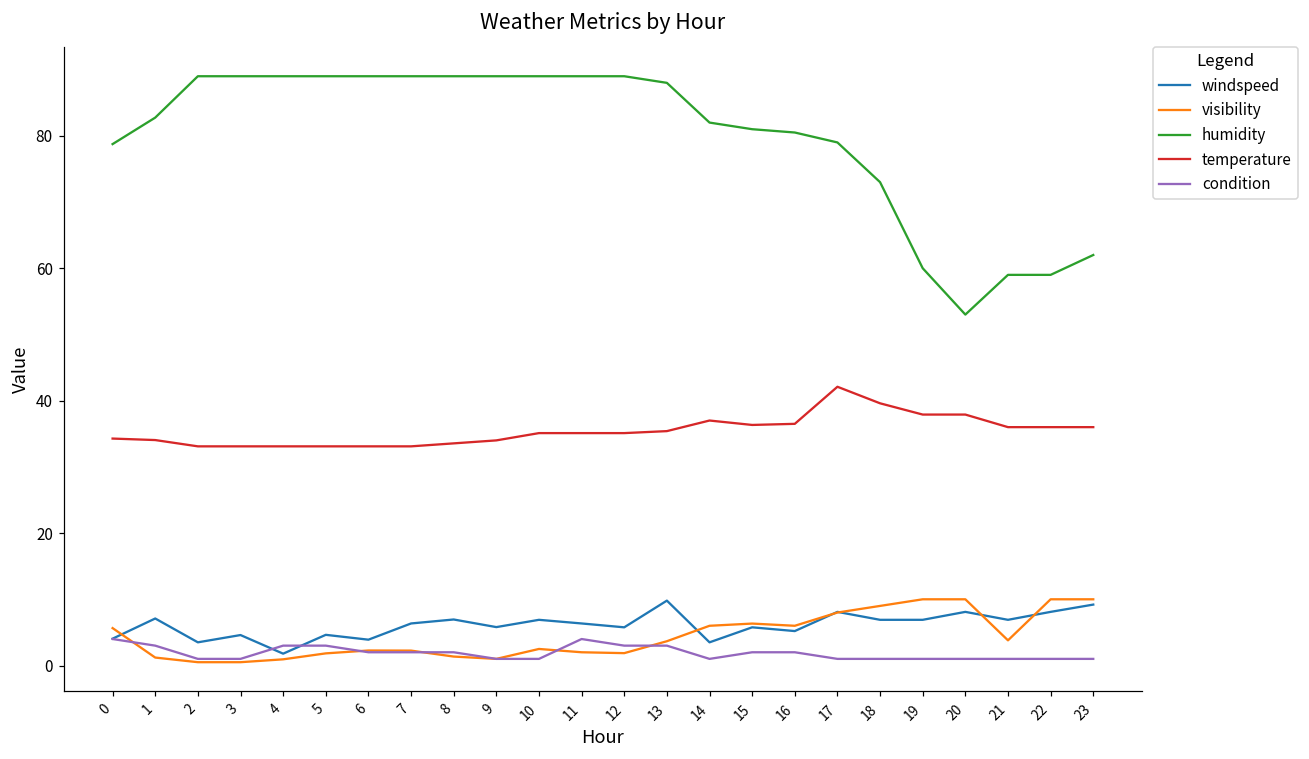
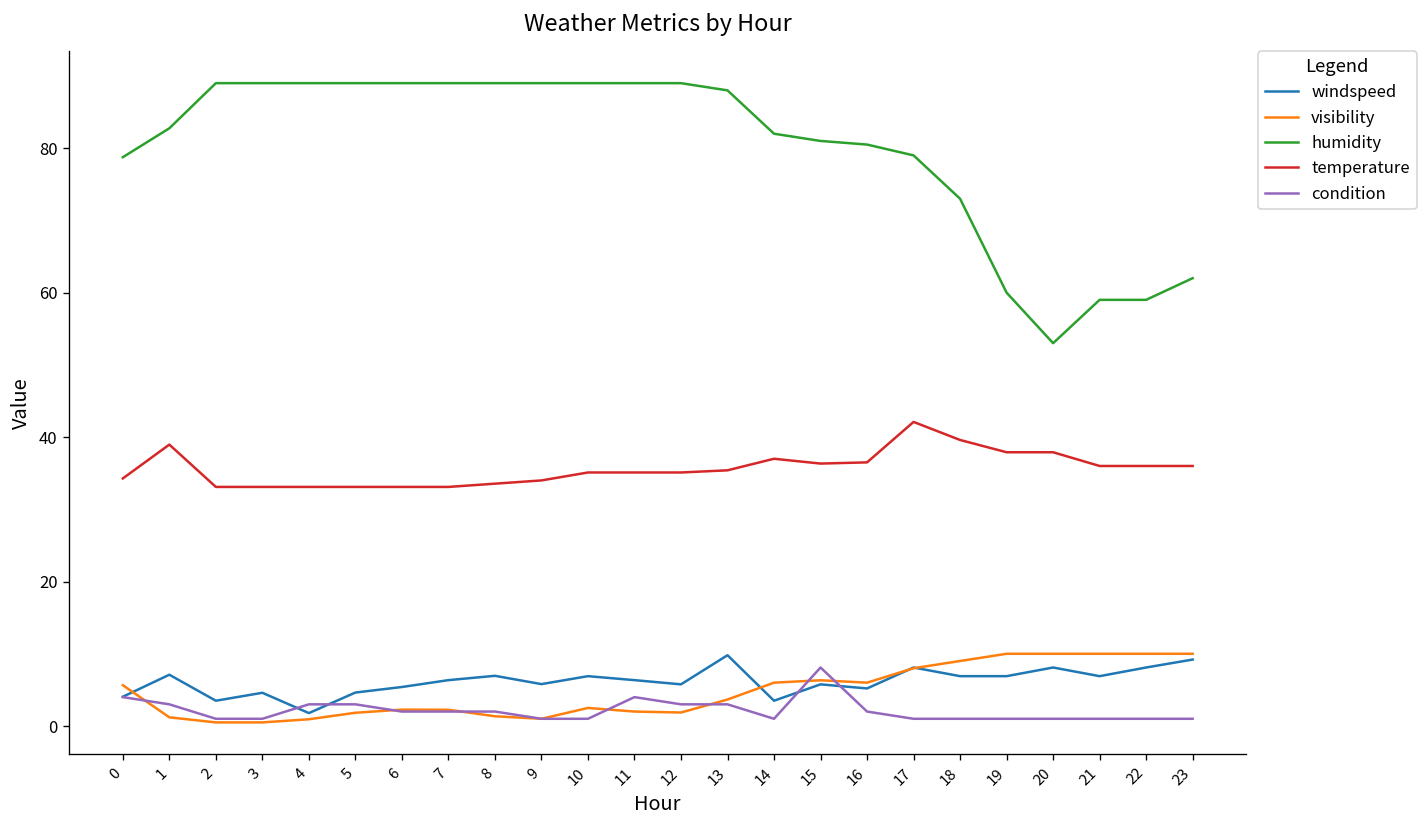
  {
    "windspeed": {
      "1": 7,
      "2": 4,
      "3": 5,
      "4": 2,
      "5": 5,
-     "6": 4,
+     "6": 5,
      "7": 6,
      "8": 7,
      "9": 6,
      "10": 7,
      "11": 6,
      "12": 6,
      "13": 10,
      "14": 4,
      "15": 6,
      "16": 5,
      "18": 7,
      "19": 7,
      "20": 8,
      "21": 7,
      "22": 8,
      "23": 9
    },
    "visibility": {
      "0": 6,
      "1": 1,
      "2": 1,
      "3": 1,
      "4": 1,
      "5": 2,
      "8": 1,
      "10": 3,
      "11": 2,
      "12": 2,
      "13": 4,
      "14": 6,
      "15": 6,
      "16": 6,
      "18": 9,
      "19": 10,
      "20": 10,
-     "21": 4,
+     "21": 10,
      "22": 10,
      "23": 10
    },
    "humidity": {
      "0": 79,
      "1": 83,
      "2": 89,
      "3": 89,
      "4": 89,
      "5": 89,
      "6": 89,
      "7": 89,
      "8": 89,
      "9": 89,
      "10": 89,
      "11": 89,
      "12": 89,
      "13": 88,
      "14": 82,
      "15": 81,
      "16": 81,
      "17": 79,
      "18": 73,
      "19": 60,
      "20": 53,
      "21": 59,
      "22": 59,
      "23": 62
    },
    "temperature": {
      "0": 34,
-     "1": 34,
+     "1": 39,
      "2": 33,
      "3": 33,
      "4": 33,
      "5": 33,
      "6": 33,
      "7": 33,
      "8": 34,
      "9": 34,
      "10": 35,
      "11": 35,
      "12": 35,
      "13": 35,
      "14": 37,
      "15": 36,
      "16": 37,
      "17": 42,
      "18": 40,
      "19": 38,
      "20": 38,
      "21": 36,
      "22": 36,
      "23": 36
    },
    "condition": {
      "1": 3,
      "2": 1,
      "3": 1,
      "4": 3,
      "5": 3,
      "8": 2,
      "10": 1,
      "11": 4,
      "12": 3,
      "13": 3,
      "14": 1,
-     "15": 2,
+     "15": 8,
      "16": 2,
      "17": 1,
      "18": 1,
      "19": 1,
      "20": 1,
      "21": 1,
      "22": 1,
      "23": 1
    }
  }
